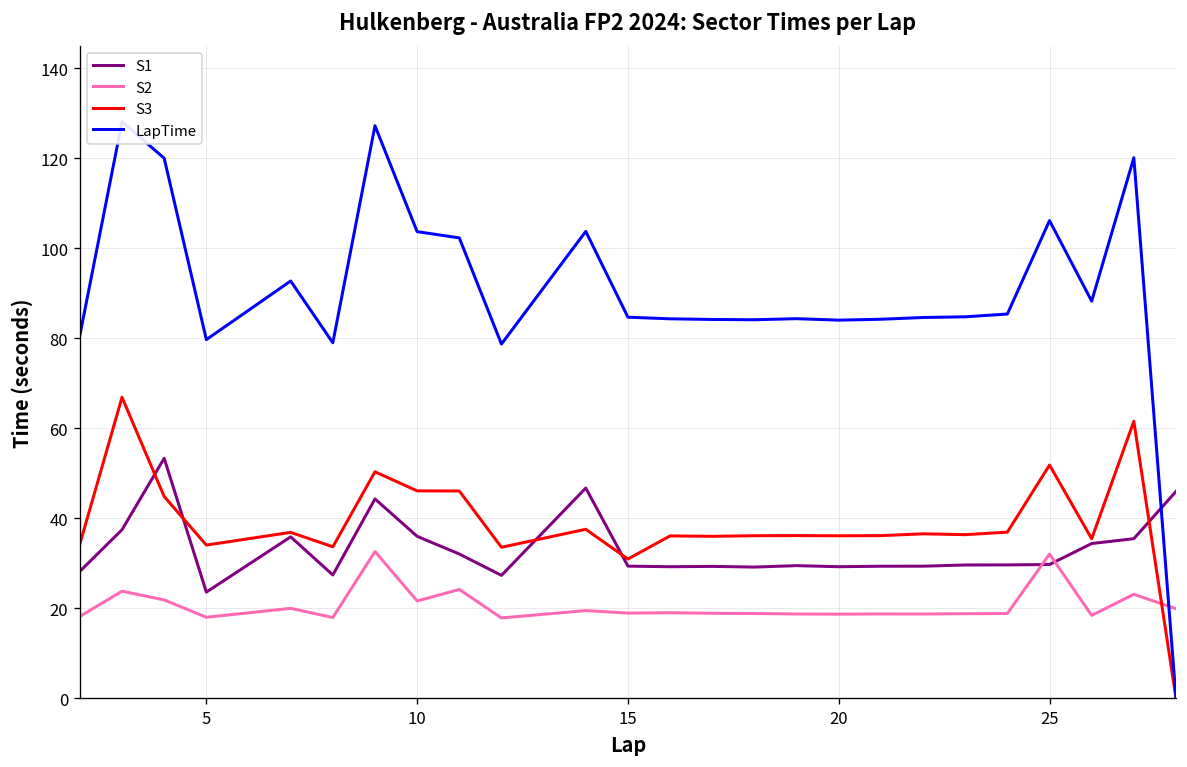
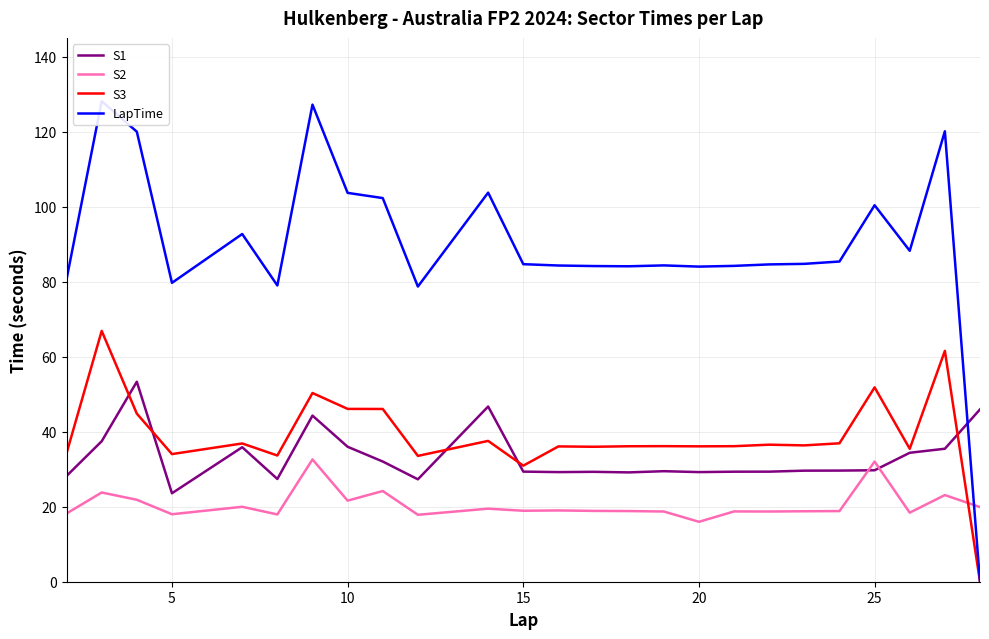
  {
    "S1": {
      "5": 24,
      "10": 36,
      "15": 29,
      "20": 29,
      "25": 30
    },
    "S2": {
      "5": 18,
      "10": 22,
      "15": 19,
-     "20": 19,
+     "20": 16,
      "25": 32
    },
    "S3": {
      "5": 34,
      "10": 46,
      "15": 31,
      "20": 36,
      "25": 52
    },
    "LapTime": {
      "5": 80,
      "10": 104,
      "15": 85,
      "20": 84,
-     "25": 106
+     "25": 100
    }
  }
